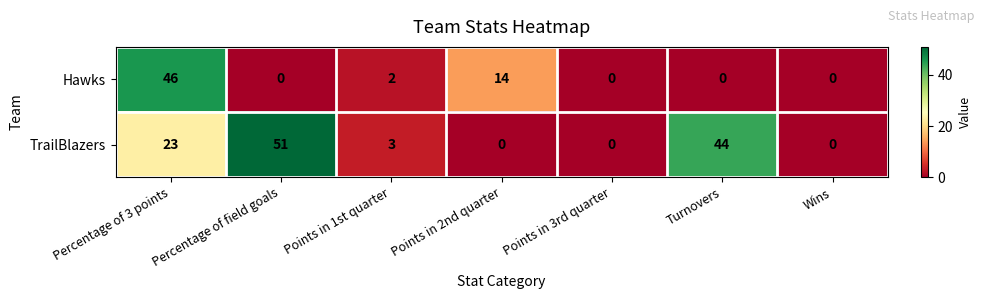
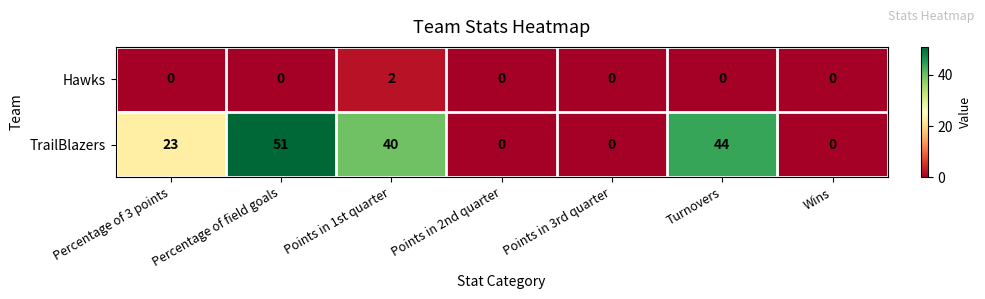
  {
    "Hawks": {
-     "Percentage of 3 points": 46,
+     "Percentage of 3 points": 0,
      "Percentage of field goals": 0,
      "Points in 1st quarter": 2,
-     "Points in 2nd quarter": 14,
+     "Points in 2nd quarter": 0,
      "Points in 3rd quarter": 0,
      "Turnovers": 0,
      "Wins": 0
    },
    "TrailBlazers": {
      "Percentage of 3 points": 23,
      "Percentage of field goals": 51,
-     "Points in 1st quarter": 3,
+     "Points in 1st quarter": 40,
      "Points in 2nd quarter": 0,
      "Points in 3rd quarter": 0,
      "Turnovers": 44,
      "Wins": 0
    }
  }
